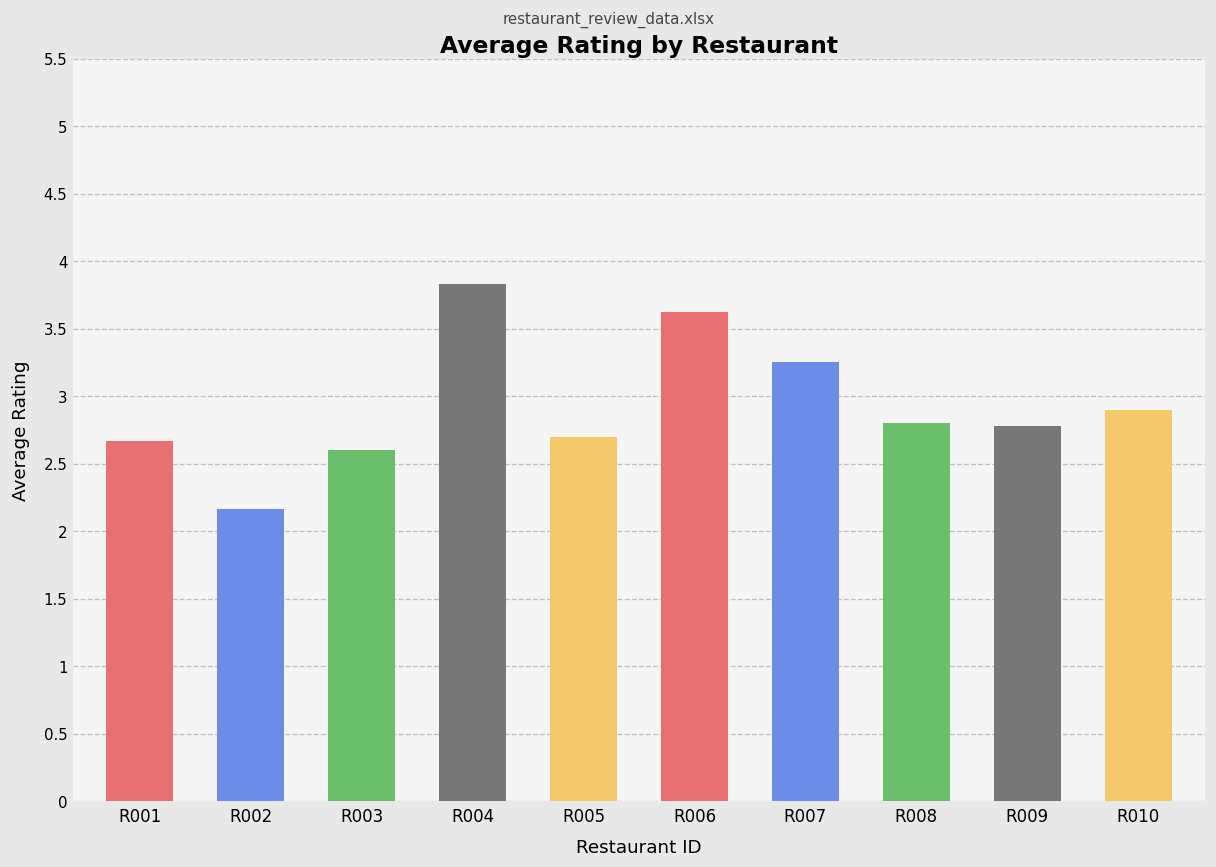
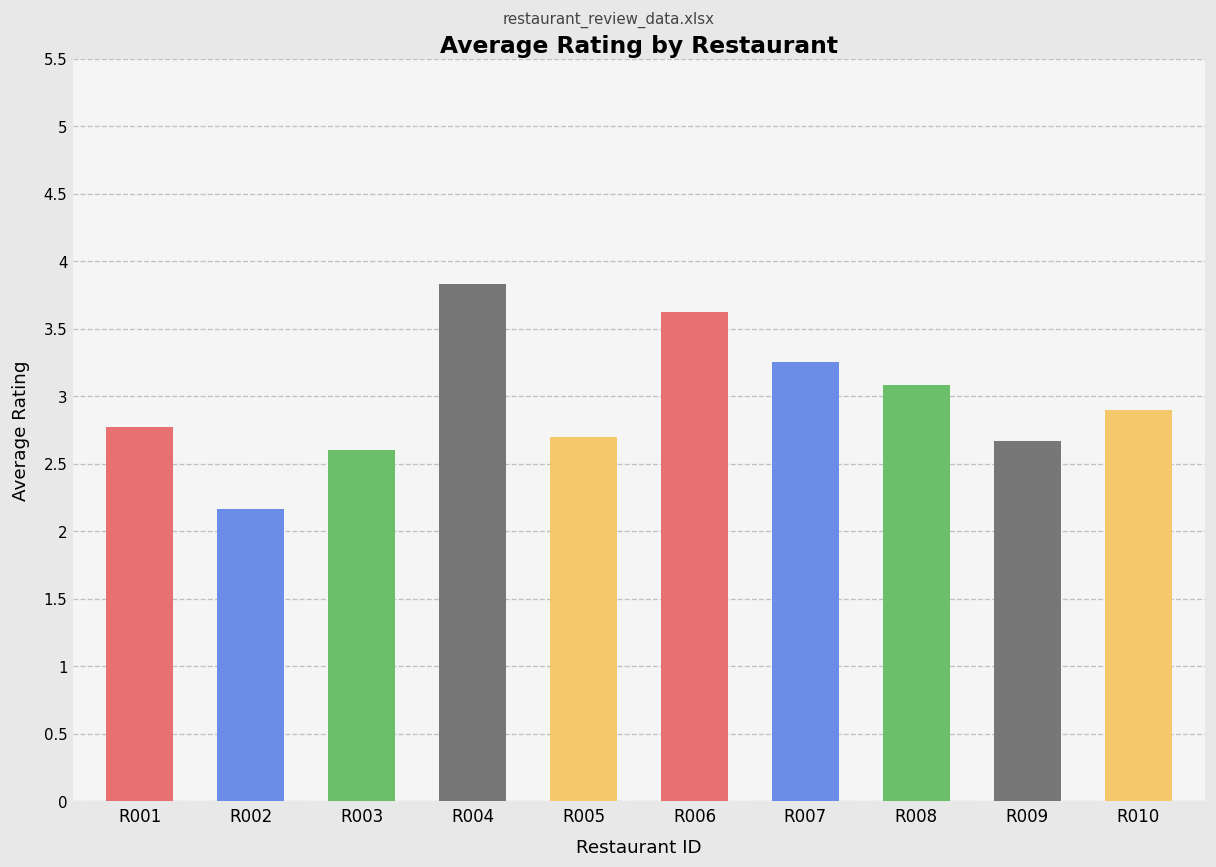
  {
-   "R001": 2.67,
+   "R001": 2.77,
    "R002": 2.16,
    "R003": 2.60,
    "R004": 3.83,
    "R005": 2.70,
    "R006": 3.62,
    "R007": 3.25,
-   "R008": 2.80,
-   "R009": 2.78,
+   "R008": 3.08,
+   "R009": 2.67,
    "R010": 2.90
  }
